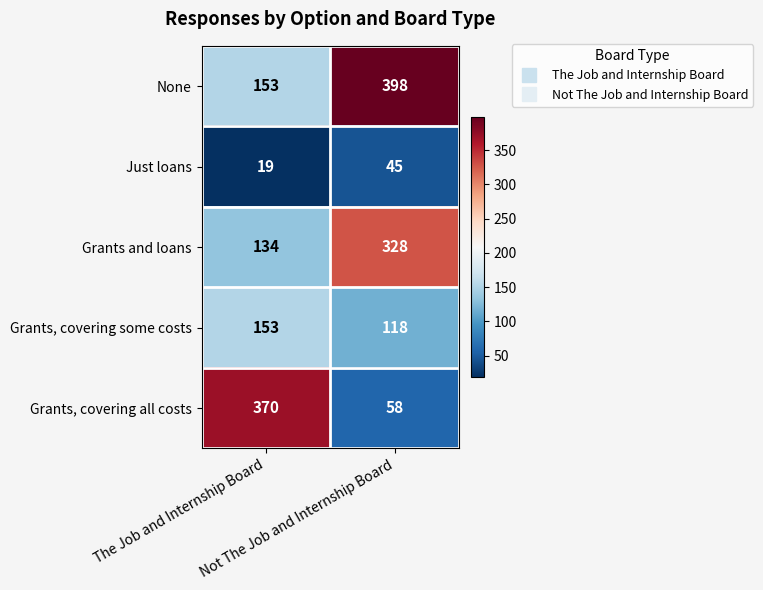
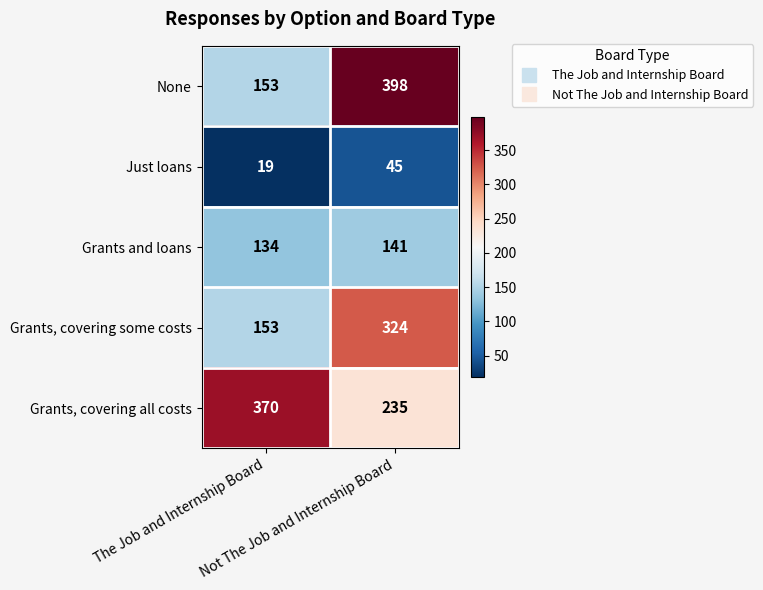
  {
    "None": {
      "The Job and Internship Board": 153,
      "Not The Job and Internship Board": 398
    },
    "Just loans": {
      "The Job and Internship Board": 19,
      "Not The Job and Internship Board": 45
    },
    "Grants and loans": {
      "The Job and Internship Board": 134,
-     "Not The Job and Internship Board": 328
+     "Not The Job and Internship Board": 141
    },
    "Grants, covering some costs": {
      "The Job and Internship Board": 153,
-     "Not The Job and Internship Board": 118
+     "Not The Job and Internship Board": 324
    },
    "Grants, covering all costs": {
      "The Job and Internship Board": 370,
-     "Not The Job and Internship Board": 58
+     "Not The Job and Internship Board": 235
    }
  }
